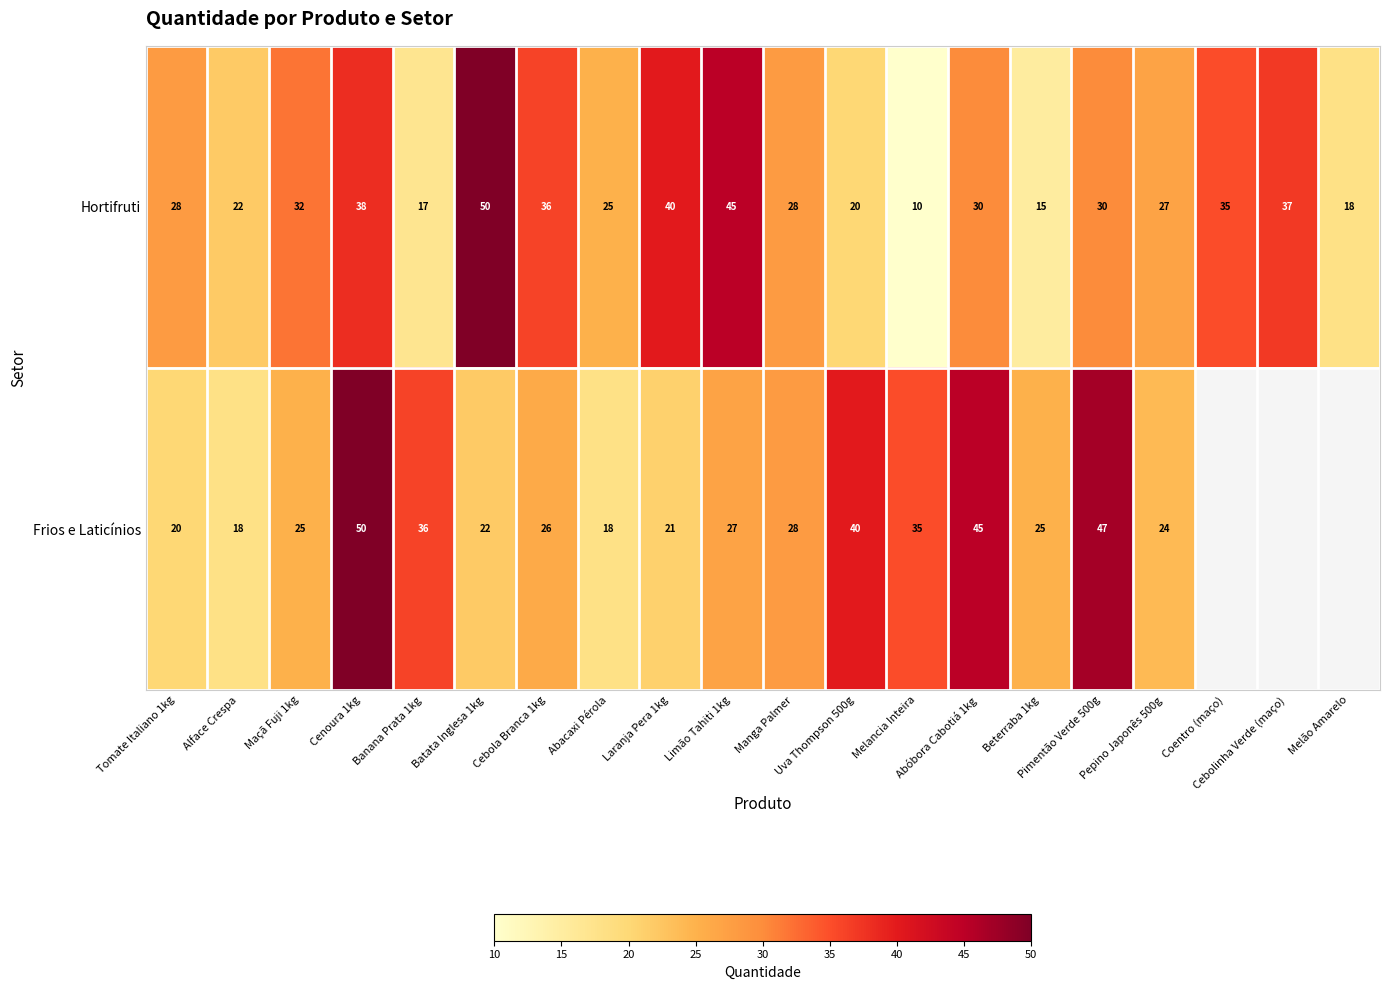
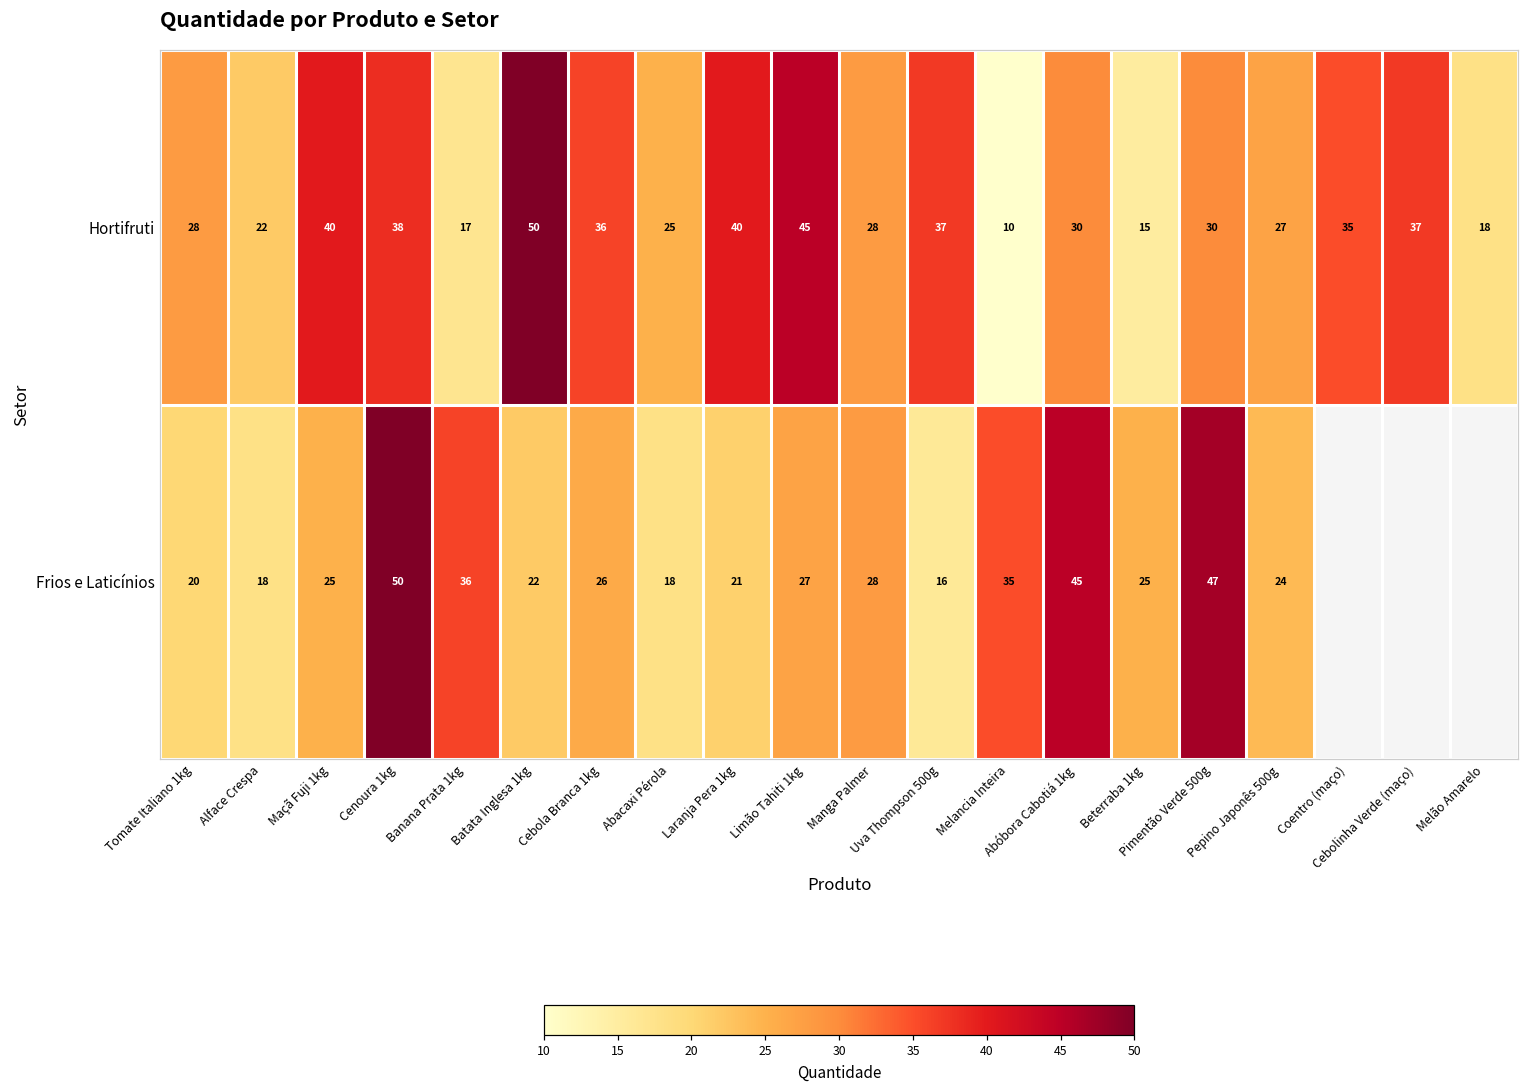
  {
    "Hortifruti": {
      "Tomate Italiano 1kg": 28,
      "Alface Crespa": 22,
-     "Maçã Fuji 1kg": 32,
+     "Maçã Fuji 1kg": 40,
      "Cenoura 1kg": 38,
      "Banana Prata 1kg": 17,
      "Batata Inglesa 1kg": 50,
      "Cebola Branca 1kg": 36,
      "Abacaxi Pérola": 25,
      "Laranja Pera 1kg": 40,
      "Limão Tahiti 1kg": 45,
      "Manga Palmer": 28,
-     "Uva Thompson 500g": 20,
+     "Uva Thompson 500g": 37,
      "Melancia Inteira": 10,
      "Abóbora Cabotiá 1kg": 30,
      "Beterraba 1kg": 15,
      "Pimentão Verde 500g": 30,
      "Pepino Japonês 500g": 27,
      "Coentro (maço)": 35,
      "Cebolinha Verde (maço)": 37,
      "Melão Amarelo": 18
    },
    "Frios e Laticínios": {
      "Tomate Italiano 1kg": 20,
      "Alface Crespa": 18,
      "Maçã Fuji 1kg": 25,
      "Cenoura 1kg": 50,
      "Banana Prata 1kg": 36,
      "Batata Inglesa 1kg": 22,
      "Cebola Branca 1kg": 26,
      "Abacaxi Pérola": 18,
      "Laranja Pera 1kg": 21,
      "Limão Tahiti 1kg": 27,
      "Manga Palmer": 28,
-     "Uva Thompson 500g": 40,
+     "Uva Thompson 500g": 16,
      "Melancia Inteira": 35,
      "Abóbora Cabotiá 1kg": 45,
      "Beterraba 1kg": 25,
      "Pimentão Verde 500g": 47,
      "Pepino Japonês 500g": 24
    }
  }
